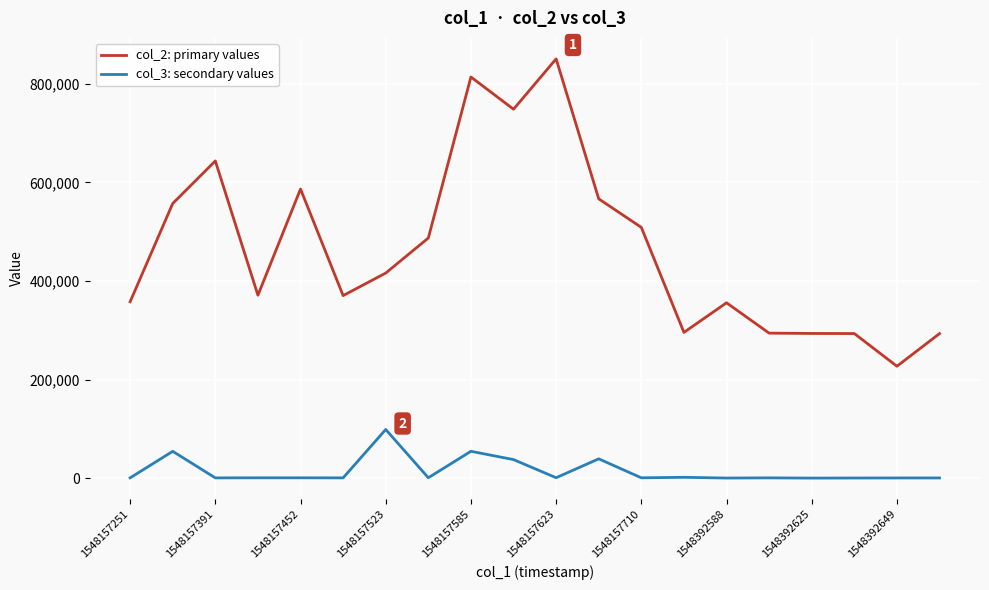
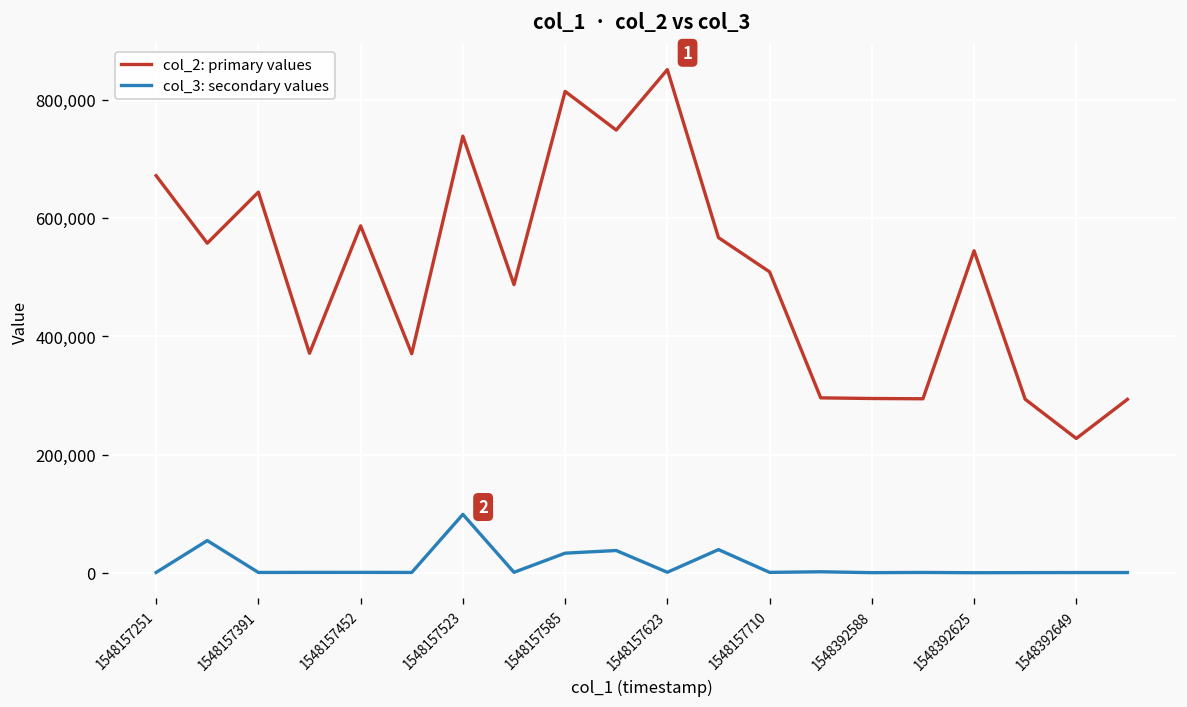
  {
    "col_2: primary values": {
-     "1548157251": "360,000",
+     "1548157251": "670,000",
      "1548157391": "640,000",
      "1548157452": "590,000",
-     "1548157523": "420,000",
+     "1548157523": "740,000",
      "1548157585": "810,000",
      "1548157710": "510,000",
-     "1548392588": "360,000",
-     "1548392625": "290,000",
+     "1548392588": "290,000",
+     "1548392625": "540,000",
      "1548392649": "230,000"
    },
    "col_3: secondary values": {
      "1548157251": "0",
      "1548157391": "0",
      "1548157452": "0",
-     "1548157585": "50,000",
+     "1548157585": "30,000",
      "1548157623": "0",
      "1548157710": "0",
      "1548392588": "0",
      "1548392625": "0",
      "1548392649": "0"
    }
  }
